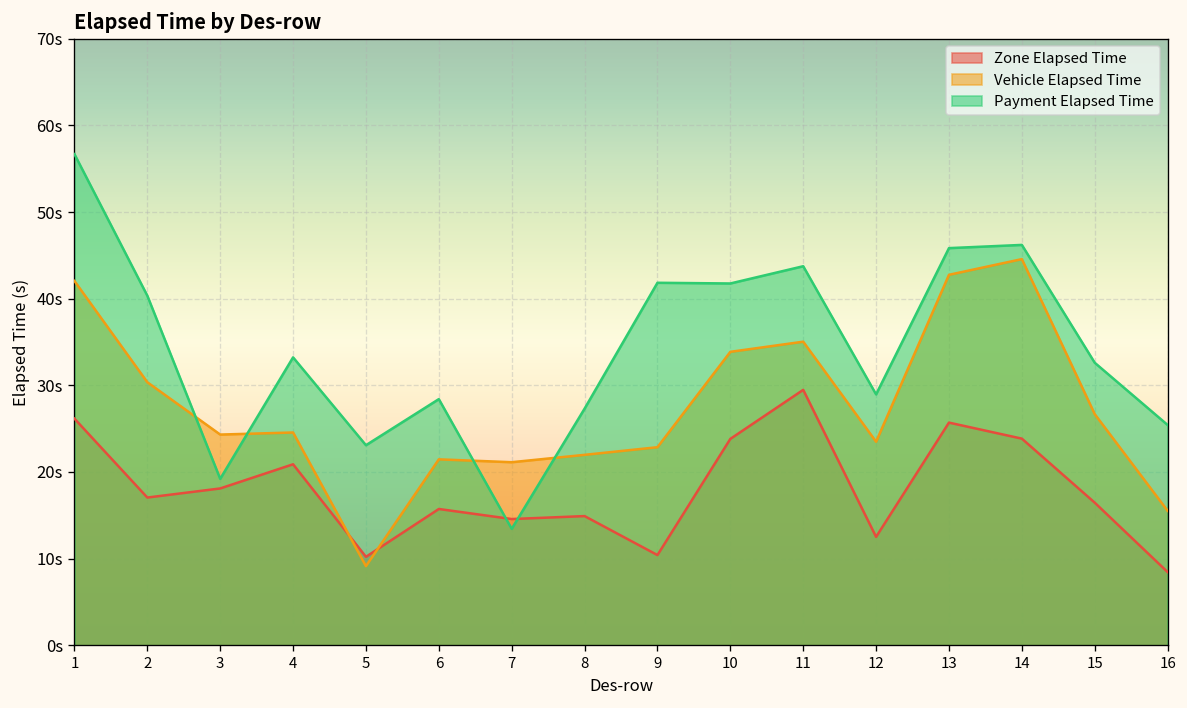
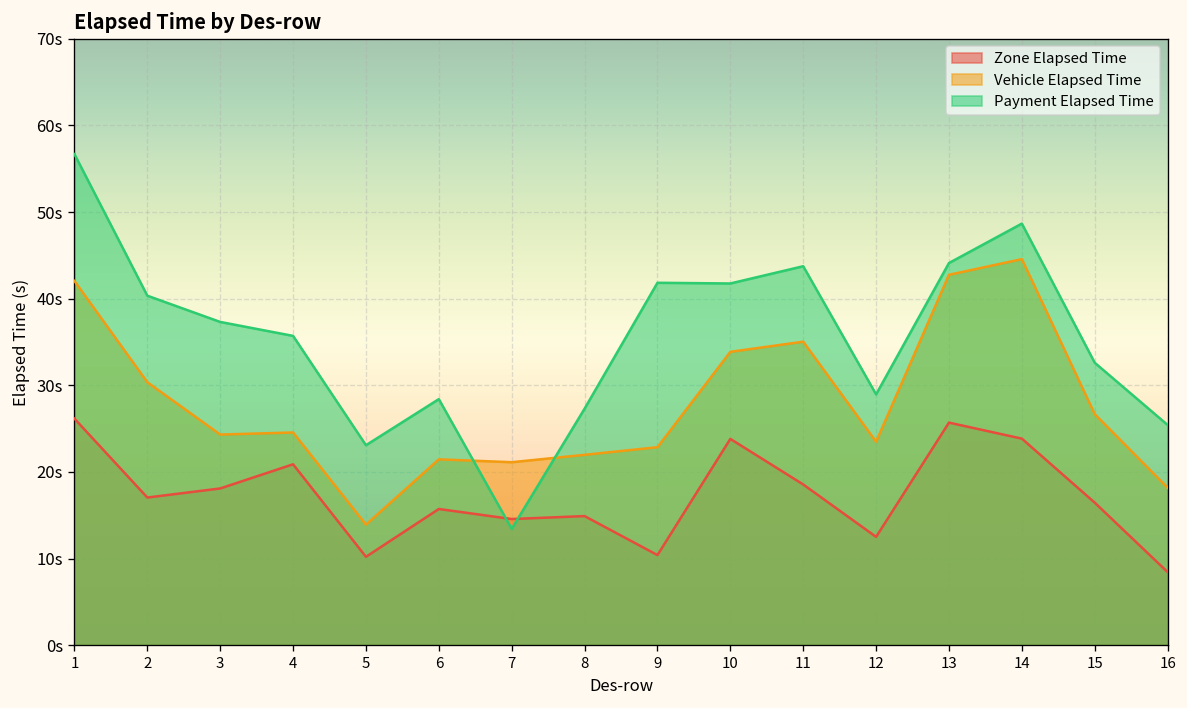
  {
    "Zone Elapsed Time": {
      "1": "26s",
      "2": "17s",
      "3": "18s",
      "4": "21s",
      "5": "10s",
      "6": "16s",
      "7": "15s",
      "8": "15s",
      "9": "10s",
      "10": "24s",
-     "11": "29s",
+     "11": "19s",
      "12": "13s",
      "13": "26s",
      "14": "24s",
      "15": "16s",
      "16": "8s"
    },
    "Vehicle Elapsed Time": {
      "1": "42s",
      "2": "30s",
      "3": "24s",
      "4": "25s",
-     "5": "9s",
+     "5": "14s",
      "6": "21s",
      "7": "21s",
      "8": "22s",
      "9": "23s",
      "10": "34s",
      "11": "35s",
      "12": "23s",
      "13": "43s",
      "14": "45s",
      "15": "27s",
-     "16": "16s"
+     "16": "18s"
    },
    "Payment Elapsed Time": {
      "1": "57s",
      "2": "40s",
-     "3": "19s",
-     "4": "33s",
+     "3": "37s",
+     "4": "36s",
      "5": "23s",
      "6": "28s",
      "7": "13s",
      "8": "27s",
      "9": "42s",
      "10": "42s",
      "11": "44s",
      "12": "29s",
-     "13": "46s",
-     "14": "46s",
+     "13": "44s",
+     "14": "49s",
      "15": "33s",
      "16": "25s"
    }
  }
